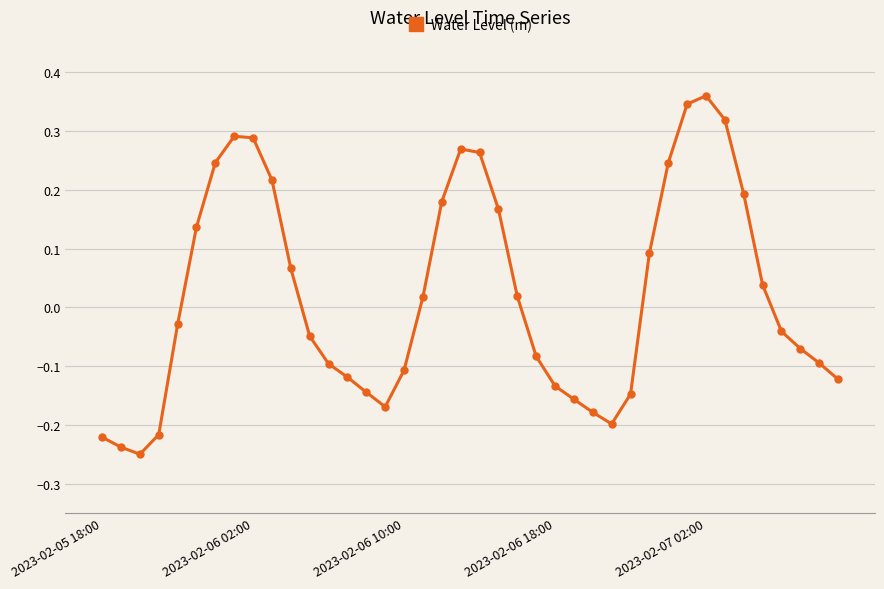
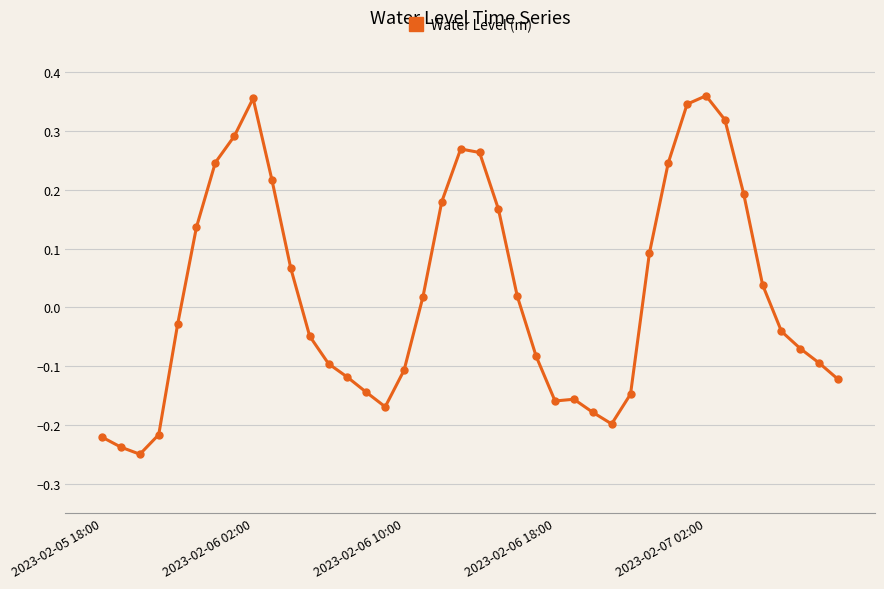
  {
    "2023-02-05 18:00": -0.22,
-   "2023-02-06 02:00": 0.29,
+   "2023-02-06 02:00": 0.35,
    "2023-02-06 10:00": -0.11,
-   "2023-02-06 18:00": -0.13,
+   "2023-02-06 18:00": -0.16,
    "2023-02-07 02:00": 0.36
  }
